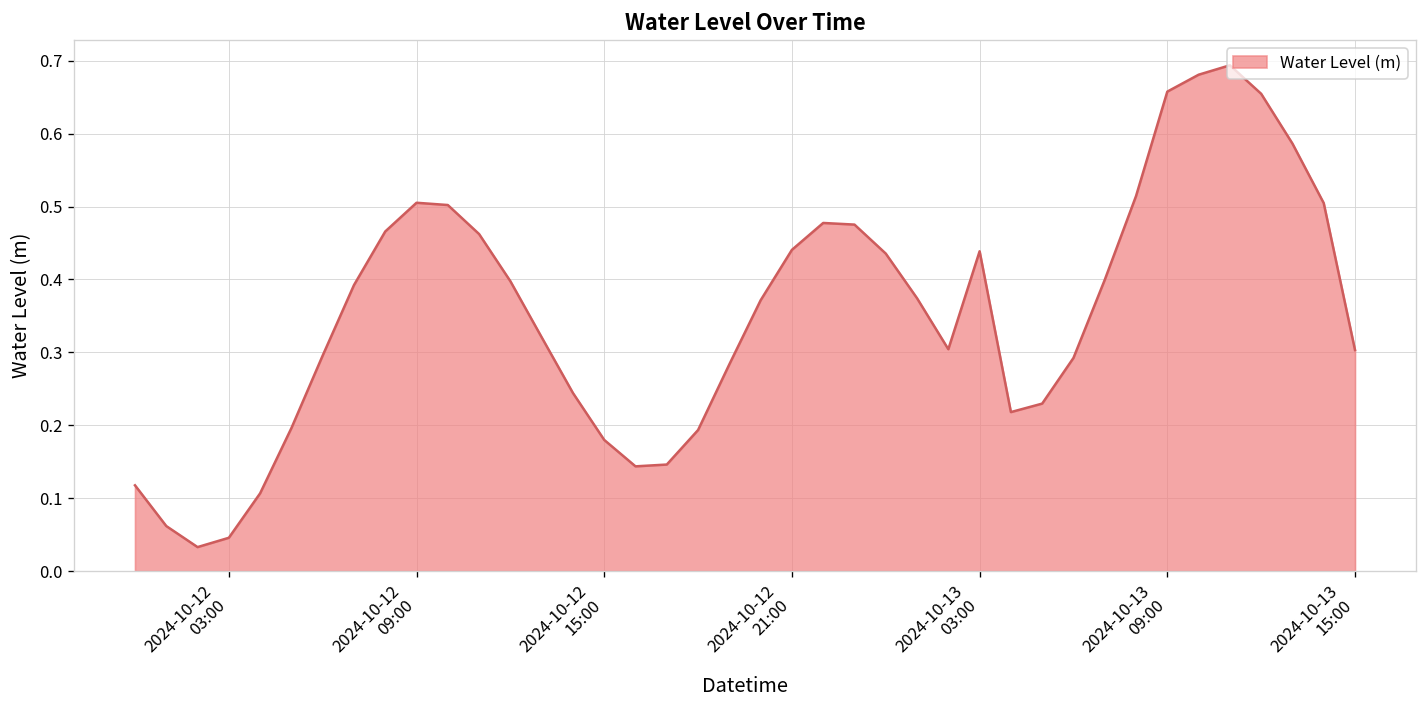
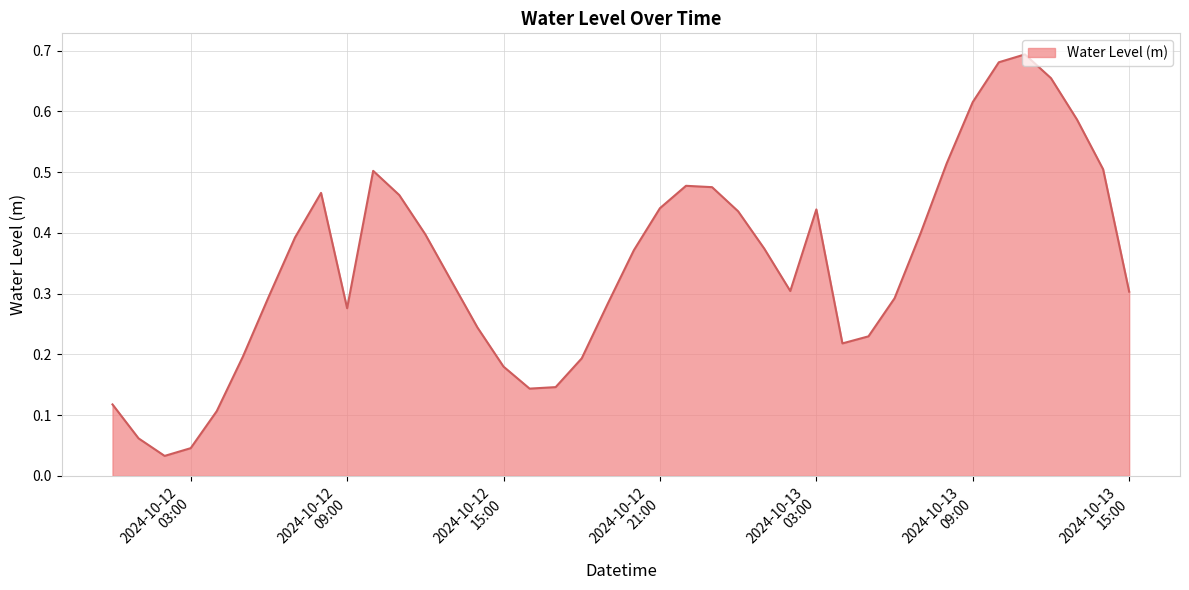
  {
    "2024-10-12 03:00": 0.05,
-   "2024-10-12 09:00": 0.51,
+   "2024-10-12 09:00": 0.28,
    "2024-10-12 15:00": 0.18,
    "2024-10-12 21:00": 0.44,
    "2024-10-13 03:00": 0.44,
-   "2024-10-13 09:00": 0.66,
+   "2024-10-13 09:00": 0.62,
    "2024-10-13 15:00": 0.30
  }
